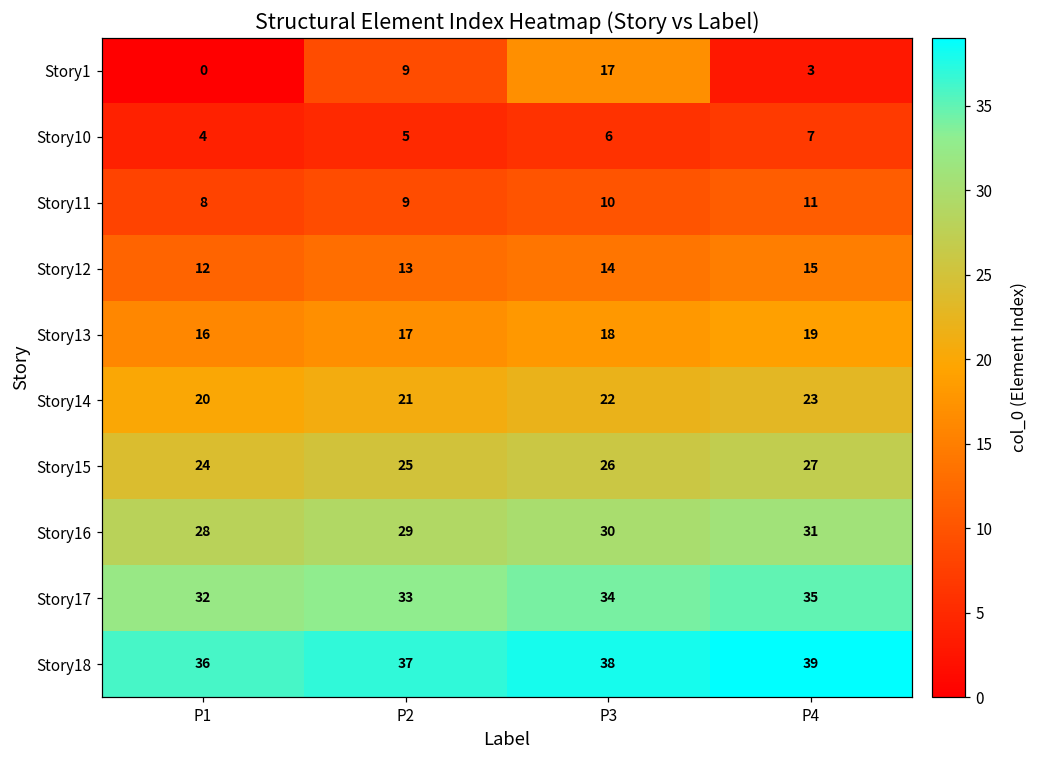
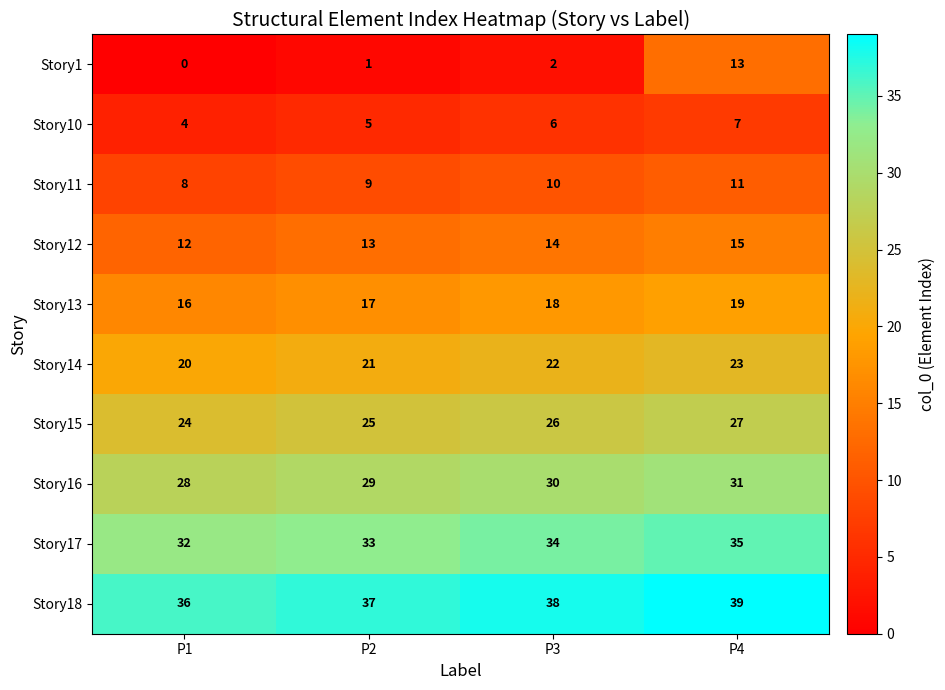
  {
    "Story1": {
      "P1": 0,
-     "P2": 9,
-     "P3": 17,
-     "P4": 3
+     "P2": 1,
+     "P3": 2,
+     "P4": 13
    },
    "Story10": {
      "P1": 4,
      "P2": 5,
      "P3": 6,
      "P4": 7
    },
    "Story11": {
      "P1": 8,
      "P2": 9,
      "P3": 10,
      "P4": 11
    },
    "Story12": {
      "P1": 12,
      "P2": 13,
      "P3": 14,
      "P4": 15
    },
    "Story13": {
      "P1": 16,
      "P2": 17,
      "P3": 18,
      "P4": 19
    },
    "Story14": {
      "P1": 20,
      "P2": 21,
      "P3": 22,
      "P4": 23
    },
    "Story15": {
      "P1": 24,
      "P2": 25,
      "P3": 26,
      "P4": 27
    },
    "Story16": {
      "P1": 28,
      "P2": 29,
      "P3": 30,
      "P4": 31
    },
    "Story17": {
      "P1": 32,
      "P2": 33,
      "P3": 34,
      "P4": 35
    },
    "Story18": {
      "P1": 36,
      "P2": 37,
      "P3": 38,
      "P4": 39
    }
  }
